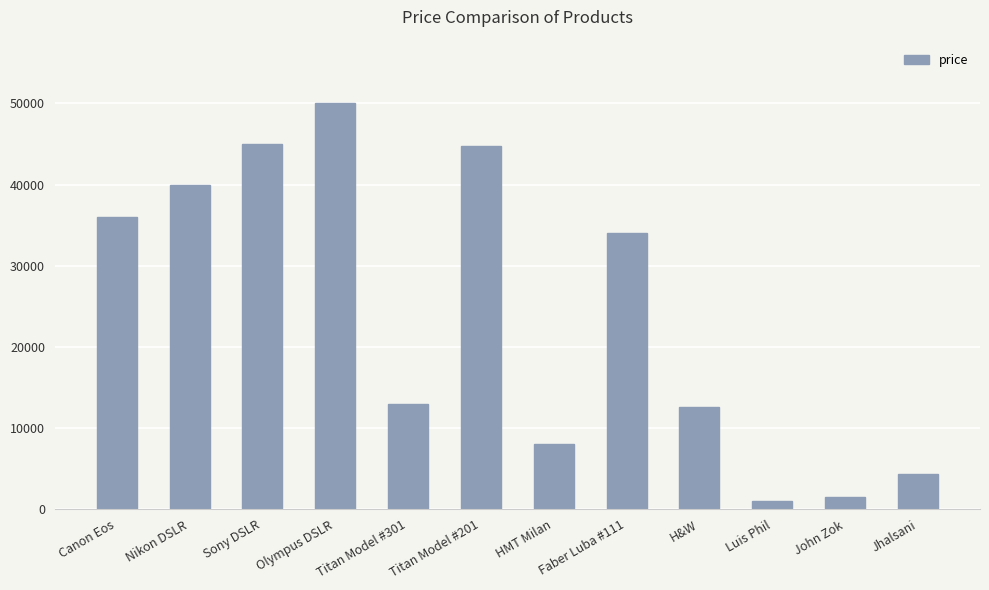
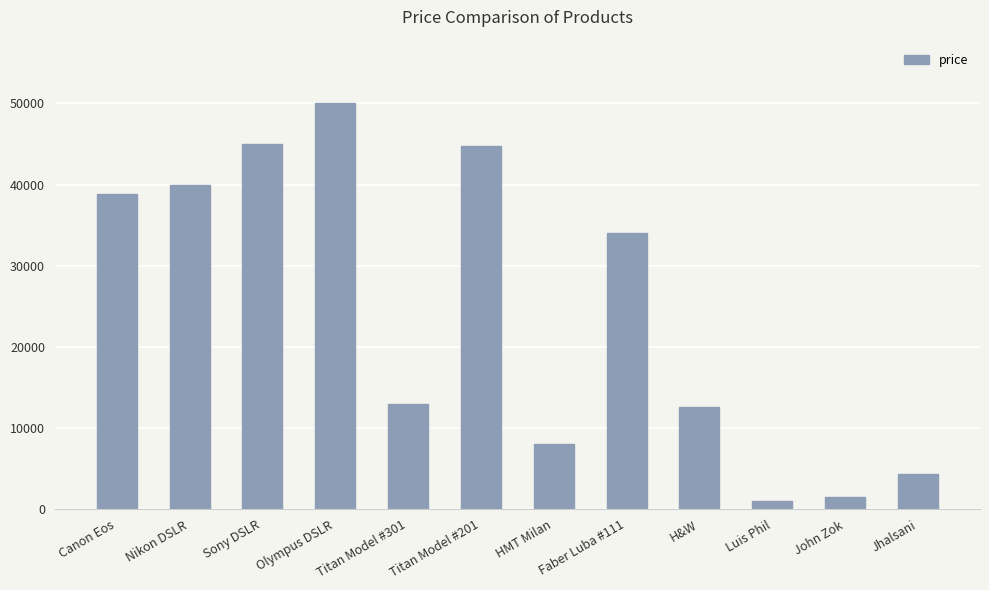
  {
-   "Canon Eos": 36000,
+   "Canon Eos": 39000,
    "Nikon DSLR": 40000,
    "Sony DSLR": 45000,
    "Olympus DSLR": 50000,
    "Titan Model #301": 13000,
    "Titan Model #201": 45000,
    "HMT Milan": 8000,
    "Faber Luba #111": 34000,
    "H&W": 13000,
    "Luis Phil": 1000,
    "John Zok": 2000,
    "Jhalsani": 4000
  }
